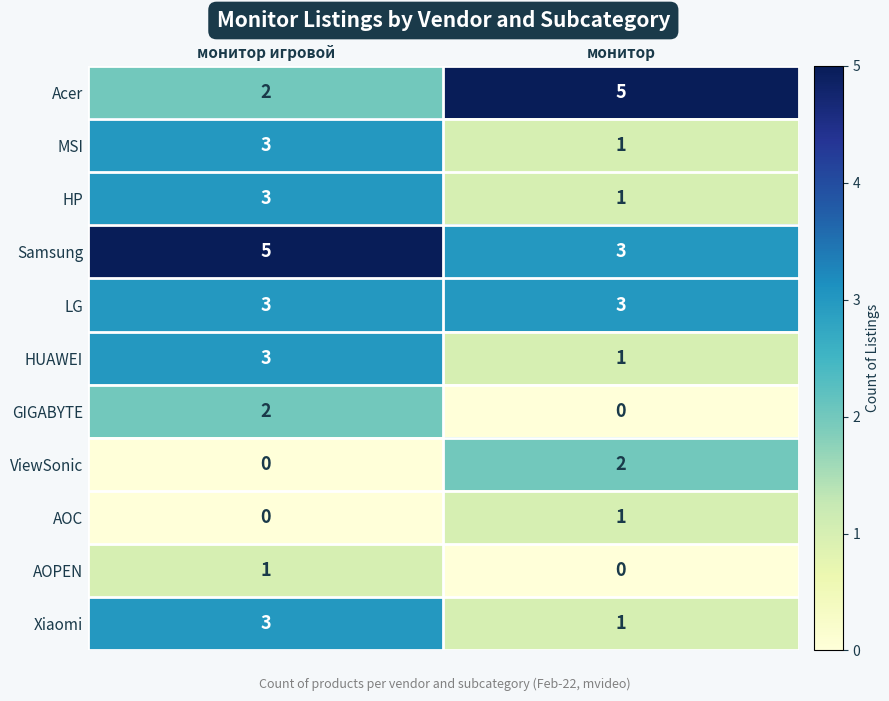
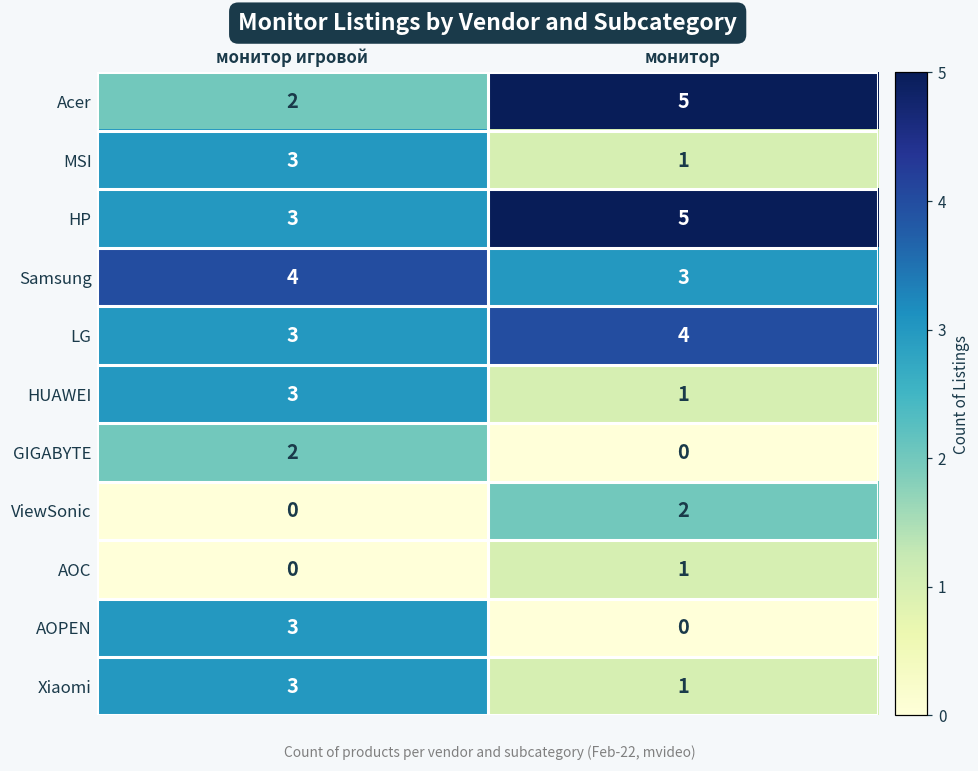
  {
    "Acer": {
      "монитор игровой": 2,
      "монитор": 5
    },
    "MSI": {
      "монитор игровой": 3,
      "монитор": 1
    },
    "HP": {
      "монитор игровой": 3,
-     "монитор": 1
+     "монитор": 5
    },
    "Samsung": {
-     "монитор игровой": 5,
+     "монитор игровой": 4,
      "монитор": 3
    },
    "LG": {
      "монитор игровой": 3,
-     "монитор": 3
+     "монитор": 4
    },
    "HUAWEI": {
      "монитор игровой": 3,
      "монитор": 1
    },
    "GIGABYTE": {
      "монитор игровой": 2,
      "монитор": 0
    },
    "ViewSonic": {
      "монитор игровой": 0,
      "монитор": 2
    },
    "AOC": {
      "монитор игровой": 0,
      "монитор": 1
    },
    "AOPEN": {
-     "монитор игровой": 1,
+     "монитор игровой": 3,
      "монитор": 0
    },
    "Xiaomi": {
      "монитор игровой": 3,
      "монитор": 1
    }
  }
